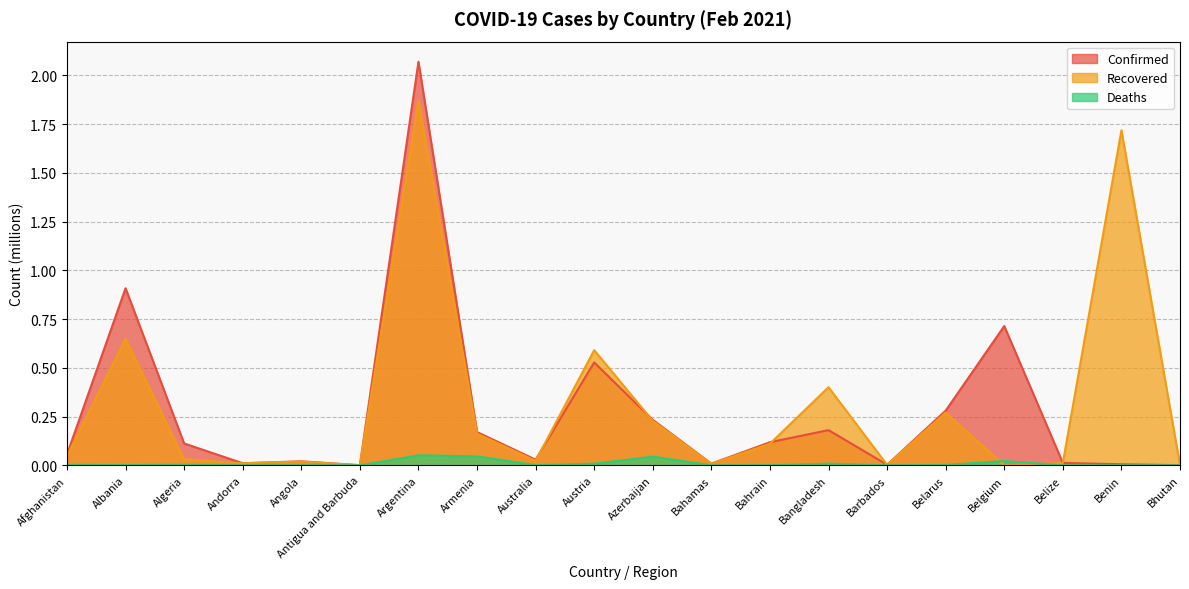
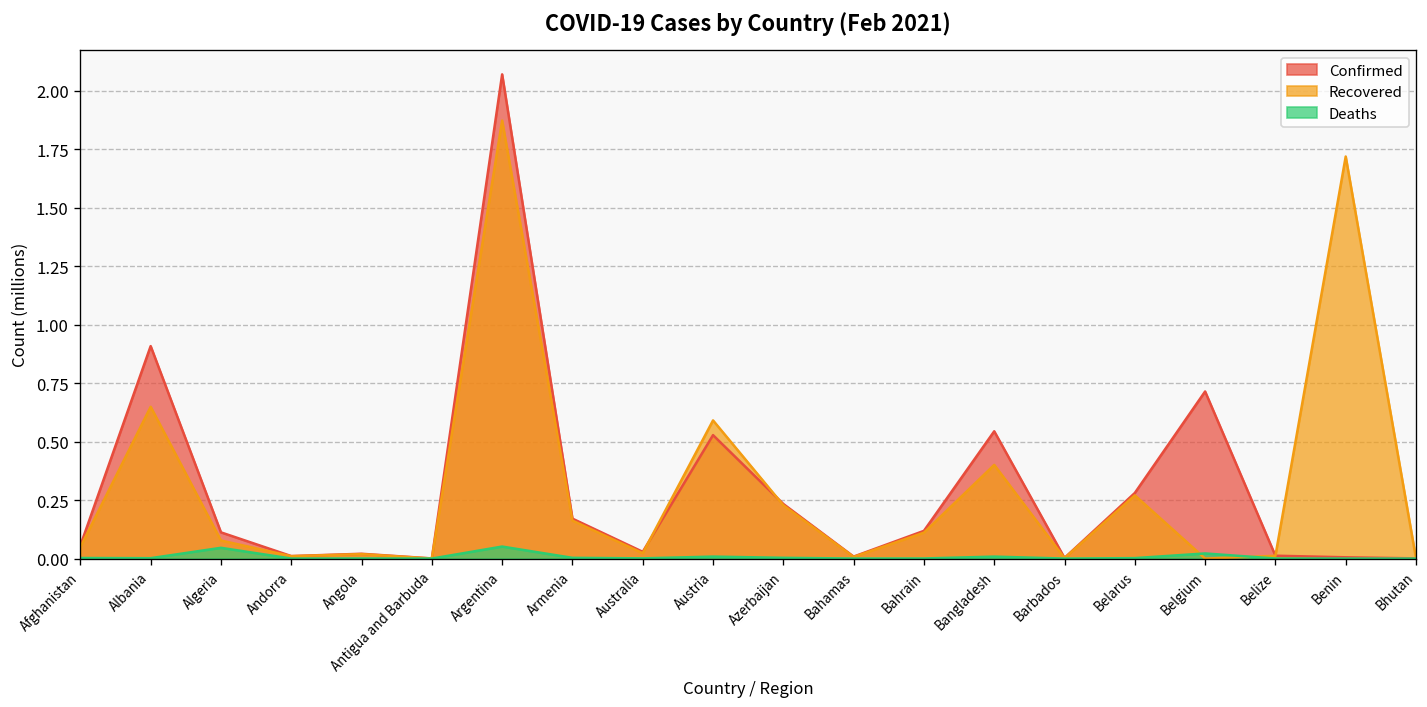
  {
    "Confirmed": {
      "Albania": 0.91,
      "Algeria": 0.11,
      "Argentina": 2.07,
      "Austria": 0.53,
-     "Bangladesh": 0.18,
+     "Bangladesh": 0.54,
      "Belgium": 0.71
    },
    "Recovered": {
      "Albania": 0.65,
-     "Algeria": 0.03,
+     "Algeria": 0.08,
      "Argentina": 1.87,
      "Austria": 0.59,
      "Bangladesh": 0.40,
      "Belgium": 0.00,
      "Benin": 1.72
    },
    "Deaths": {
      "Afghanistan": 0.00,
      "Albania": 0.00,
-     "Algeria": 0.00,
+     "Algeria": 0.05,
      "Angola": 0.00,
      "Argentina": 0.05,
-     "Armenia": 0.05,
+     "Armenia": 0.00,
      "Australia": 0.00,
      "Austria": 0.01,
-     "Azerbaijan": 0.04,
+     "Azerbaijan": 0.00,
      "Bahrain": 0.00,
      "Bangladesh": 0.01,
      "Belarus": 0.00,
      "Belgium": 0.02
    }
  }
